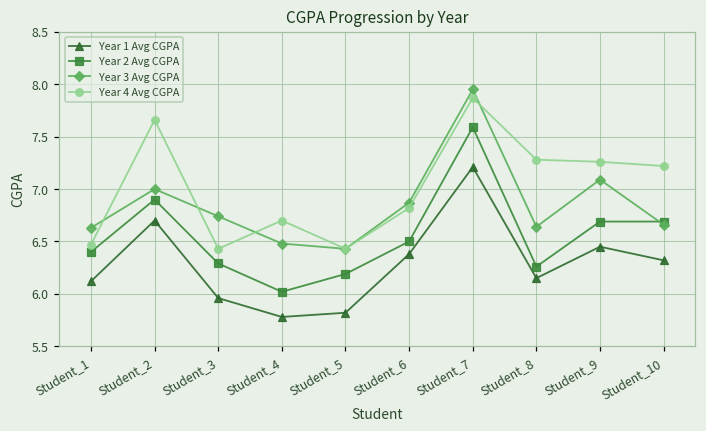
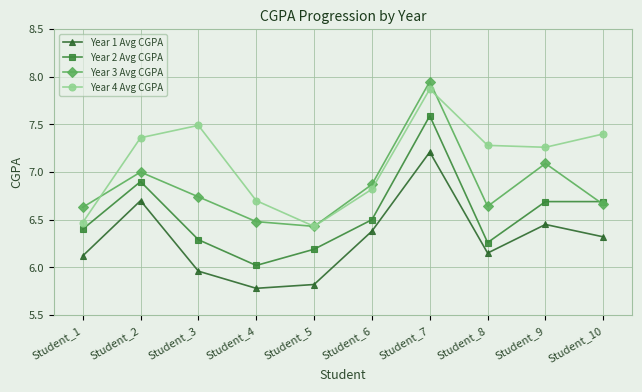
  {
    "Year 4 Avg CGPA": {
      "Student_1": 6.5,
-     "Student_2": 7.7,
-     "Student_3": 6.4,
+     "Student_2": 7.4,
+     "Student_3": 7.5,
      "Student_4": 6.7,
      "Student_6": 6.8,
      "Student_7": 7.9,
      "Student_8": 7.3,
      "Student_9": 7.3,
-     "Student_10": 7.2
+     "Student_10": 7.4
    }
  }
